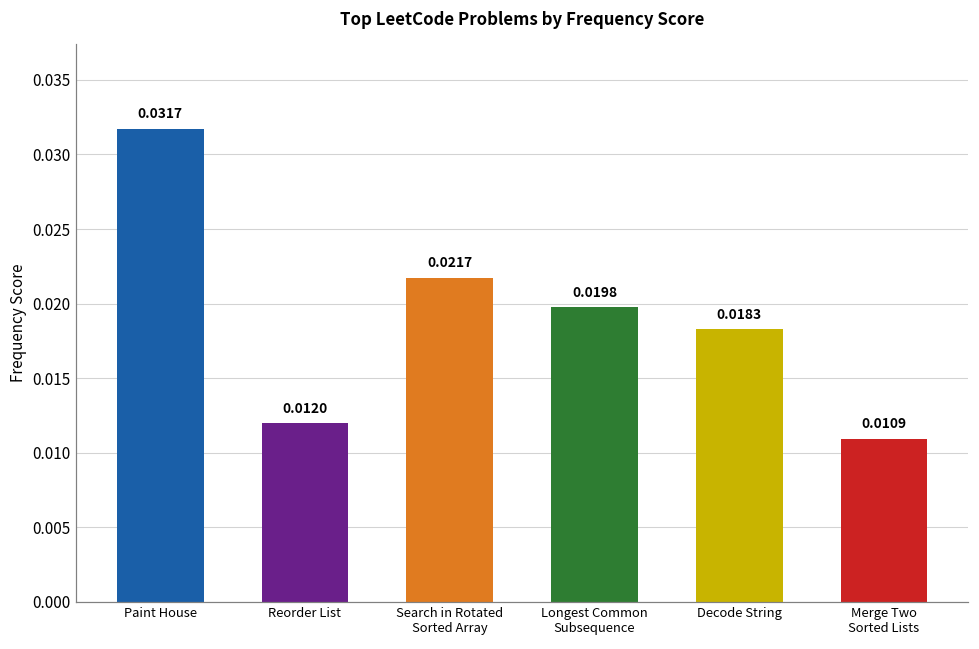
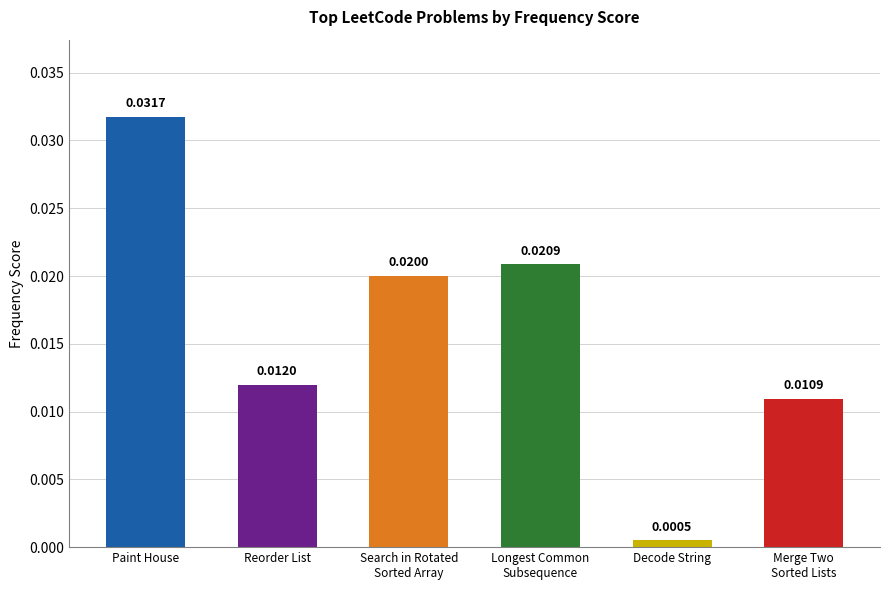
  {
    "Paint House": 0.0317,
    "Reorder List": 0.0120,
-   "Search in Rotated Sorted Array": 0.0217,
-   "Longest Common Subsequence": 0.0198,
-   "Decode String": 0.0183,
+   "Search in Rotated Sorted Array": 0.0200,
+   "Longest Common Subsequence": 0.0209,
+   "Decode String": 0.0005,
    "Merge Two Sorted Lists": 0.0109
  }
